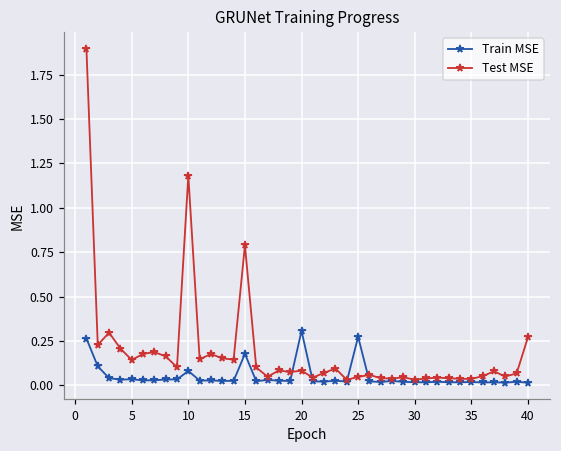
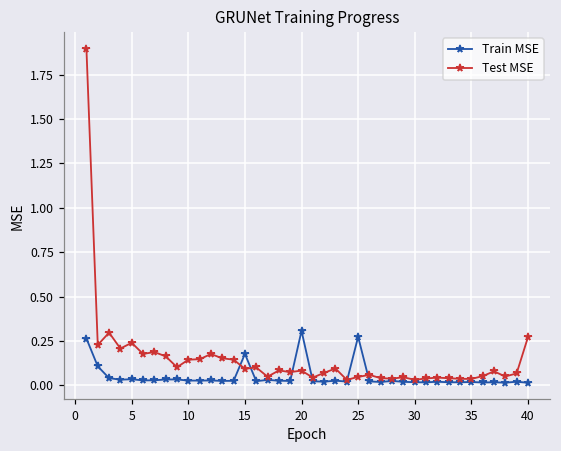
  {
    "Train MSE": {
      "5": 0.03,
-     "10": 0.08,
+     "10": 0.03,
      "15": 0.18,
      "20": 0.31,
      "25": 0.27,
      "35": 0.02,
      "40": 0.01
    },
    "Test MSE": {
-     "5": 0.14,
-     "10": 1.18,
-     "15": 0.79,
+     "5": 0.24,
+     "10": 0.14,
+     "15": 0.09,
      "20": 0.08,
      "25": 0.05,
      "35": 0.04,
      "40": 0.27
    }
  }
